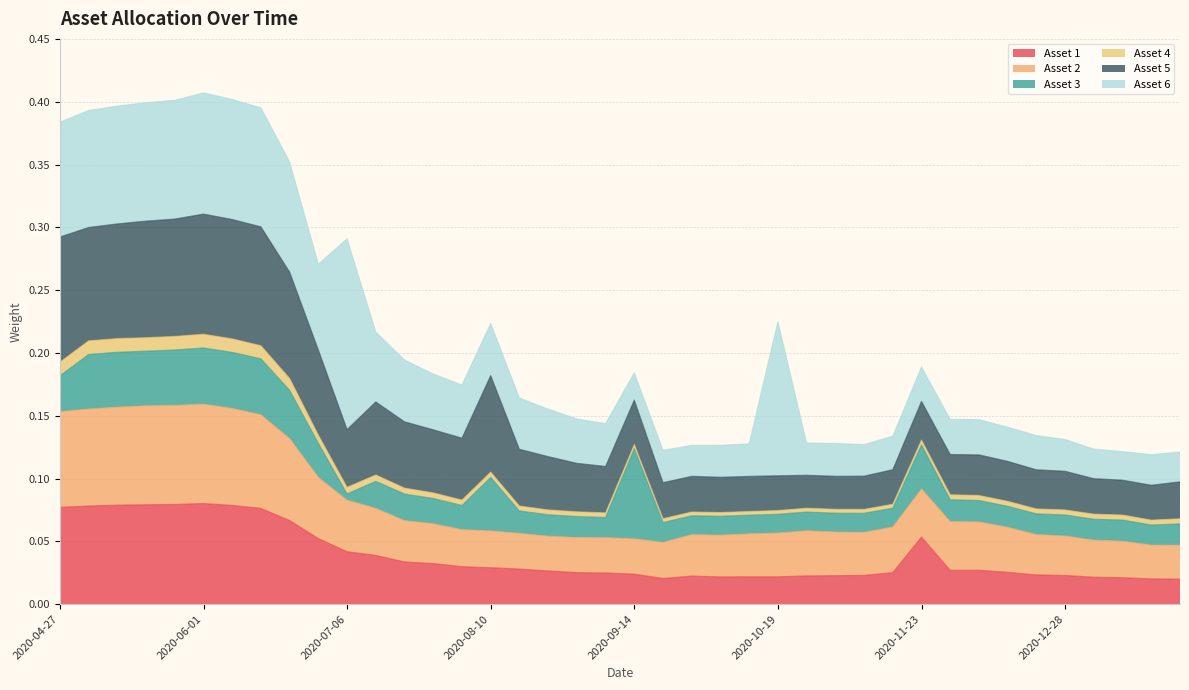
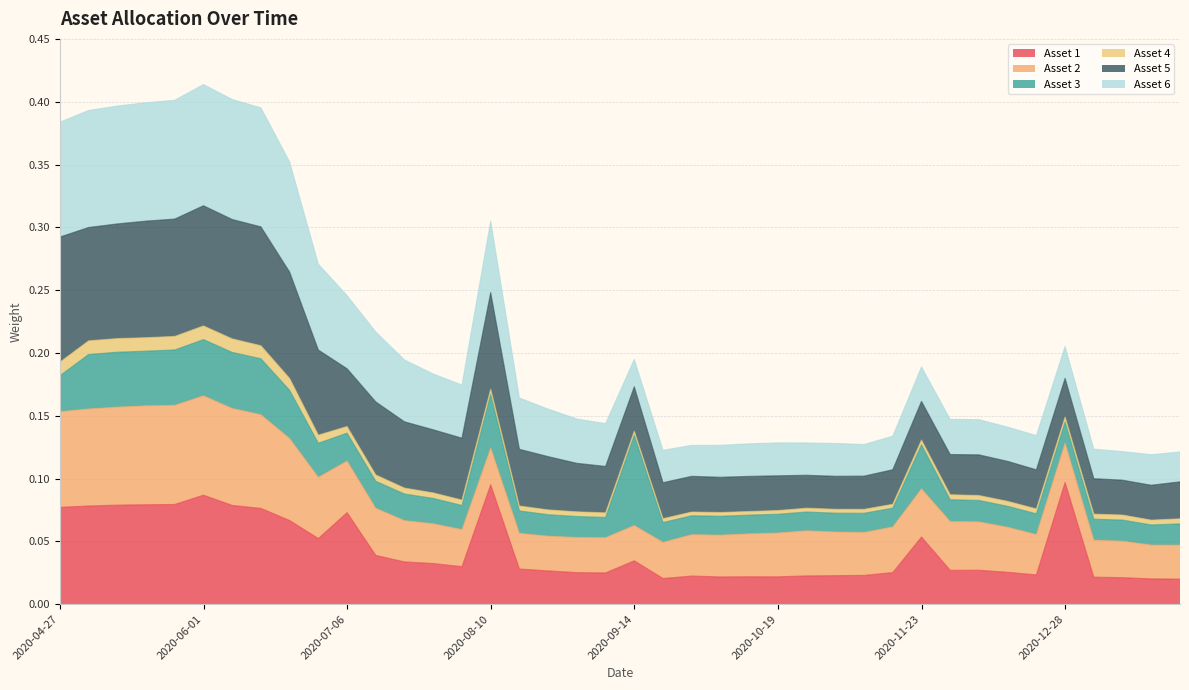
  {
    "Asset 1": {
      "2020-04-27": 0.077,
-     "2020-06-01": 0.080,
-     "2020-07-06": 0.042,
-     "2020-08-10": 0.029,
-     "2020-09-14": 0.024,
+     "2020-06-01": 0.087,
+     "2020-07-06": 0.073,
+     "2020-08-10": 0.095,
+     "2020-09-14": 0.035,
      "2020-10-19": 0.022,
      "2020-11-23": 0.053,
-     "2020-12-28": 0.023
+     "2020-12-28": 0.097
    },
    "Asset 3": {
      "2020-04-27": 0.029,
      "2020-06-01": 0.045,
-     "2020-07-06": 0.005,
+     "2020-07-06": 0.022,
      "2020-08-10": 0.043,
      "2020-09-14": 0.072,
      "2020-10-19": 0.015,
      "2020-11-23": 0.035,
      "2020-12-28": 0.017
    },
    "Asset 5": {
      "2020-04-27": 0.100,
      "2020-06-01": 0.096,
      "2020-07-06": 0.046,
      "2020-08-10": 0.077,
      "2020-09-14": 0.035,
      "2020-10-19": 0.028,
      "2020-11-23": 0.031,
      "2020-12-28": 0.031
    },
    "Asset 6": {
      "2020-04-27": 0.091,
      "2020-06-01": 0.096,
-     "2020-07-06": 0.152,
-     "2020-08-10": 0.041,
+     "2020-07-06": 0.058,
+     "2020-08-10": 0.057,
      "2020-09-14": 0.022,
-     "2020-10-19": 0.123,
+     "2020-10-19": 0.026,
      "2020-11-23": 0.027,
      "2020-12-28": 0.025
    }
  }
